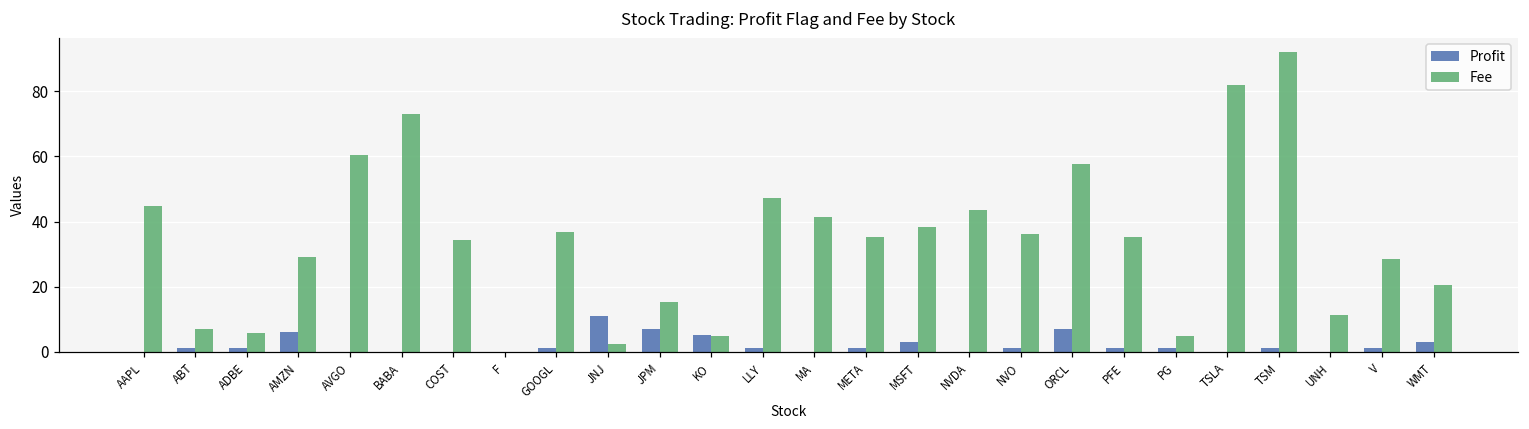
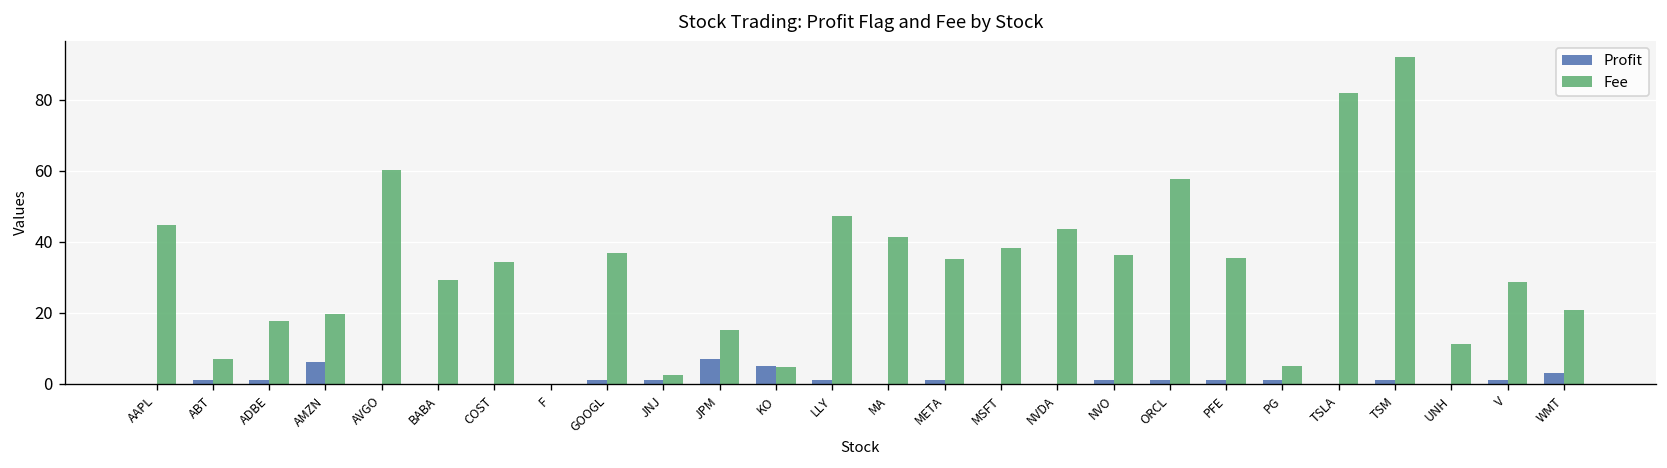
  {
    "Profit": {
      "AAPL": 0,
      "ABT": 1,
      "ADBE": 1,
      "AMZN": 6,
      "AVGO": 0,
      "BABA": 0,
      "COST": 0,
      "F": 0,
      "GOOGL": 1,
-     "JNJ": 11,
+     "JNJ": 1,
      "JPM": 7,
      "KO": 5,
      "LLY": 1,
      "MA": 0,
      "META": 1,
-     "MSFT": 3,
+     "MSFT": 0,
      "NVDA": 0,
      "NVO": 1,
-     "ORCL": 7,
+     "ORCL": 1,
      "PFE": 1,
      "PG": 1,
      "TSLA": 0,
      "TSM": 1,
      "UNH": 0,
      "V": 1,
      "WMT": 3
    },
    "Fee": {
      "AAPL": 45,
      "ABT": 7,
-     "ADBE": 6,
-     "AMZN": 29,
+     "ADBE": 18,
+     "AMZN": 20,
      "AVGO": 60,
-     "BABA": 73,
+     "BABA": 29,
      "COST": 34,
      "F": 0,
      "GOOGL": 37,
      "JNJ": 2,
      "JPM": 15,
      "KO": 5,
      "LLY": 47,
      "MA": 41,
      "META": 35,
      "MSFT": 38,
      "NVDA": 43,
      "NVO": 36,
      "ORCL": 58,
      "PFE": 35,
      "PG": 5,
      "TSLA": 82,
      "TSM": 92,
      "UNH": 11,
      "V": 29,
      "WMT": 21
    }
  }
